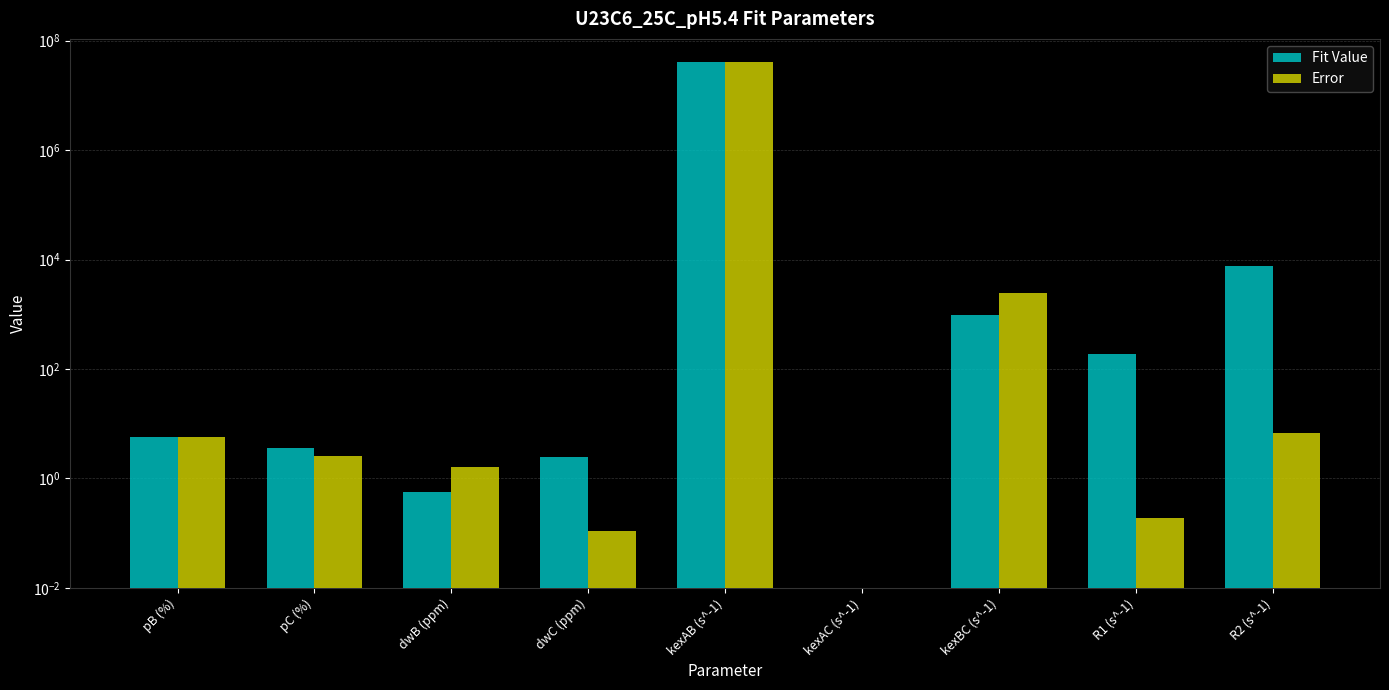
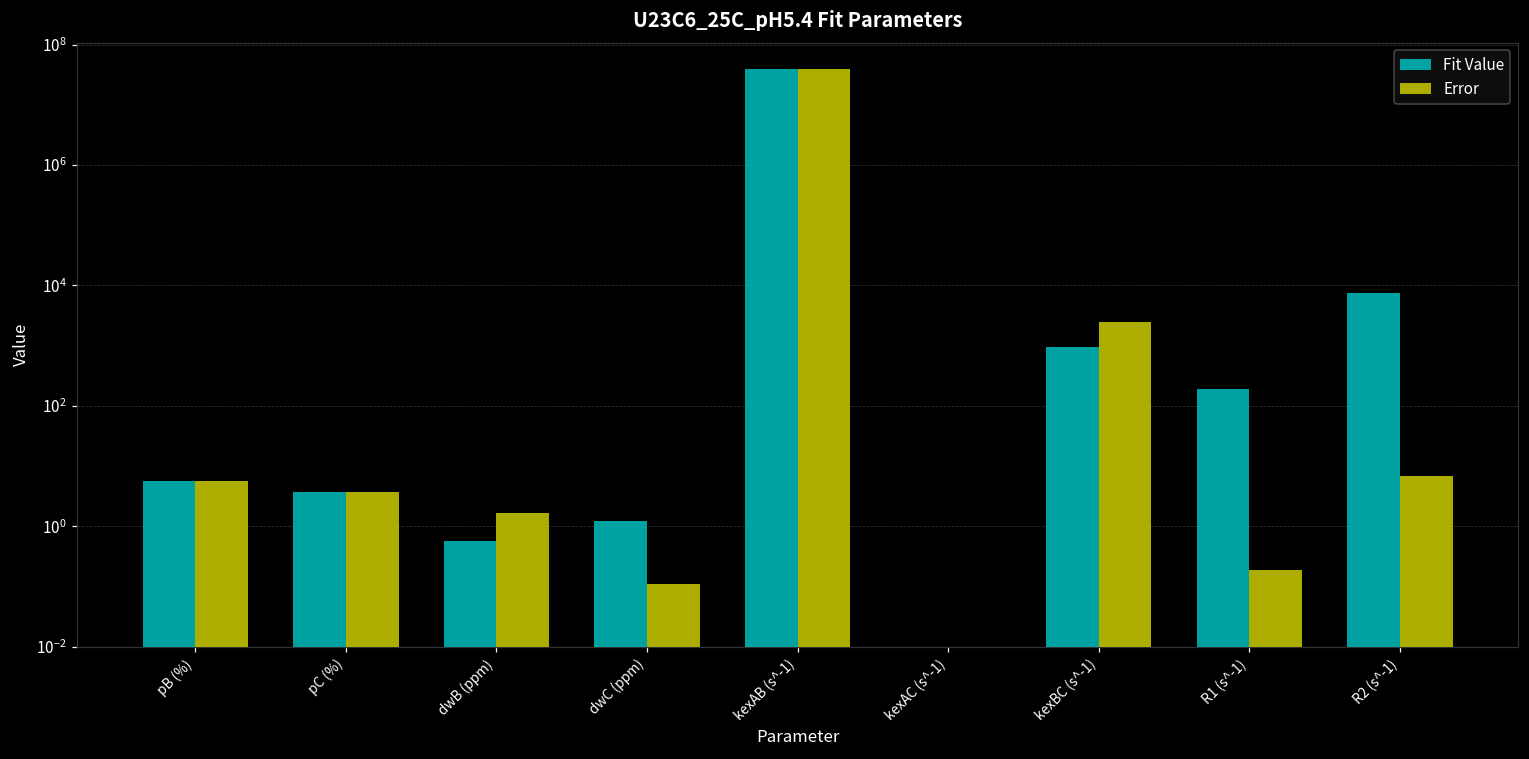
  {
    "Fit Value": {
      "pB (%)": 6,
      "pC (%)": 4,
      "dwB (ppm)": 0.6,
-     "dwC (ppm)": 2,
+     "dwC (ppm)": 1.2,
      "kexAB (s^-1)": 40000000,
      "kexBC (s^-1)": 1000,
      "R1 (s^-1)": 190,
      "R2 (s^-1)": 8000
    },
    "Error": {
      "pB (%)": 6,
-     "pC (%)": 3,
+     "pC (%)": 4,
      "dwB (ppm)": 1.6,
      "dwC (ppm)": 0.11,
      "kexAB (s^-1)": 40000000,
      "kexBC (s^-1)": 2000,
      "R1 (s^-1)": 0.19,
      "R2 (s^-1)": 7
    }
  }
